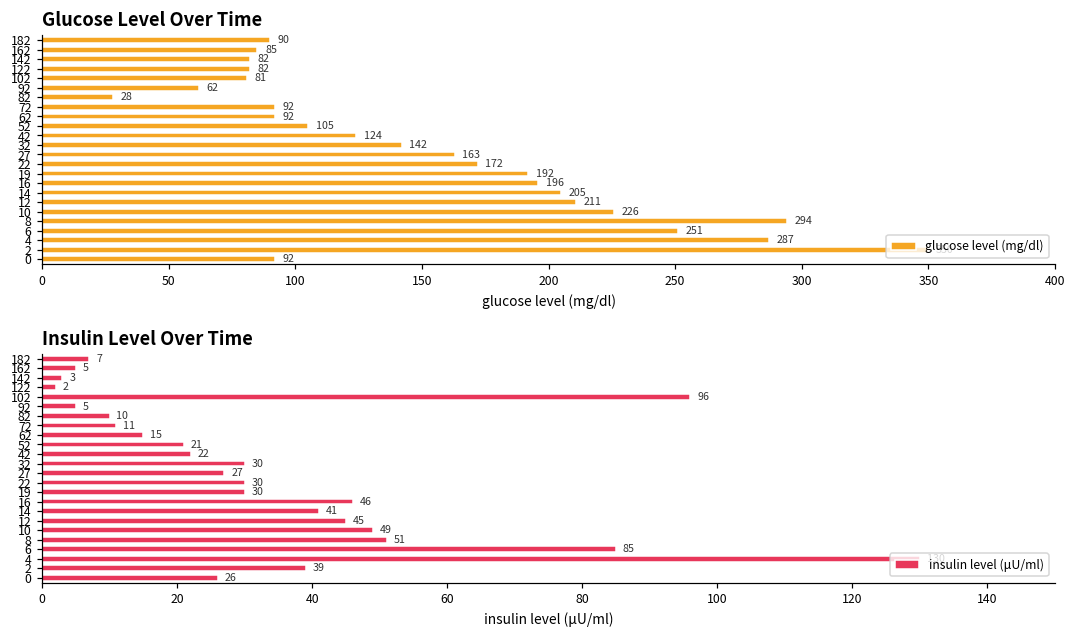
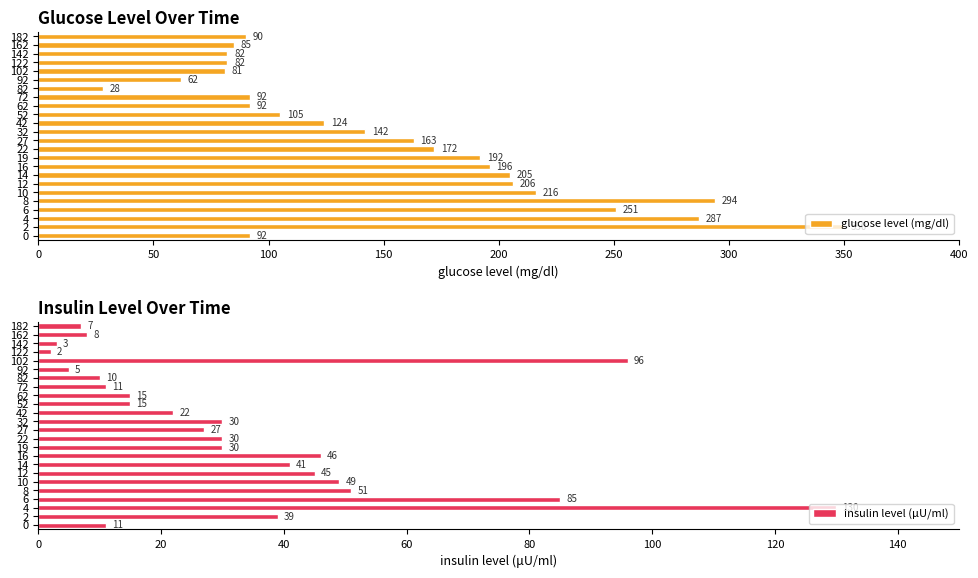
  {
    "Glucose Level Over Time": {
      "182": 90,
      "162": 85,
      "142": 82,
      "122": 82,
      "102": 81,
      "92": 62,
      "82": 28,
      "72": 92,
      "62": 92,
      "52": 105,
      "42": 124,
      "32": 142,
      "27": 163,
      "22": 172,
      "19": 192,
      "16": 196,
      "14": 205,
-     "12": 211,
-     "10": 226,
+     "12": 206,
+     "10": 216,
      "8": 294,
      "6": 251,
      "4": 287,
      "0": 92
    },
    "Insulin Level Over Time": {
      "182": 7,
-     "162": 5,
+     "162": 8,
      "142": 3,
      "122": 2,
      "102": 96,
      "92": 5,
      "82": 10,
      "72": 11,
      "62": 15,
-     "52": 21,
+     "52": 15,
      "42": 22,
      "32": 30,
      "27": 27,
      "22": 30,
      "19": 30,
      "16": 46,
      "14": 41,
      "12": 45,
      "10": 49,
      "8": 51,
      "6": 85,
      "2": 39,
-     "0": 26
+     "0": 11
    }
  }
